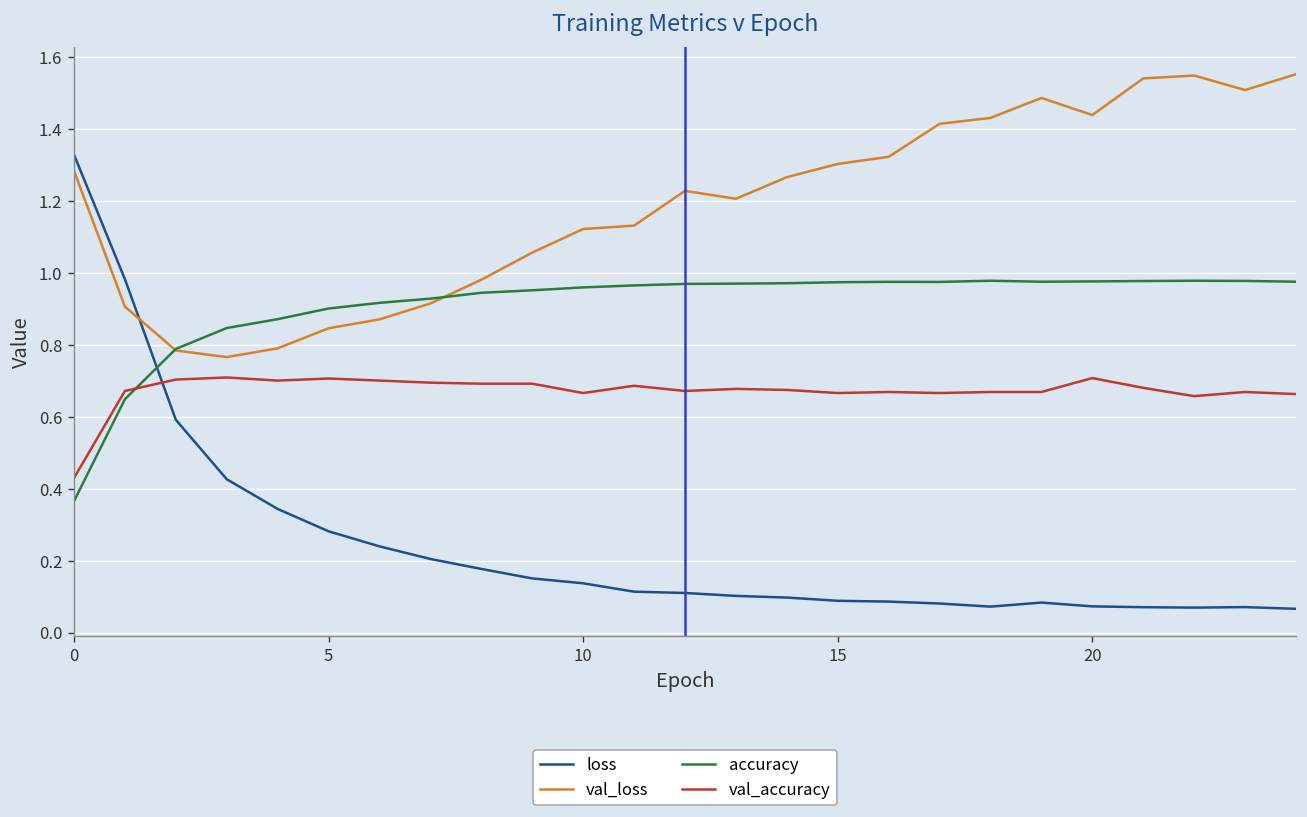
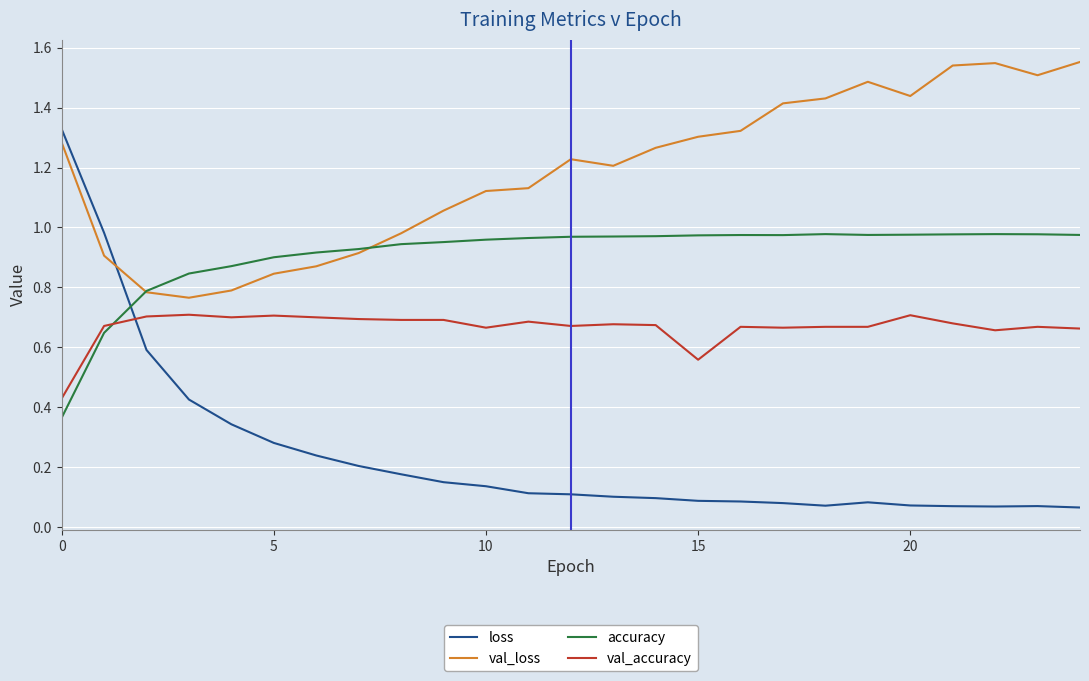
  {
    "loss": {
      "0": 1.33,
      "5": 0.28,
      "10": 0.14,
      "15": 0.09,
      "20": 0.07
    },
    "val_loss": {
      "0": 1.28,
      "5": 0.85,
      "10": 1.12,
      "15": 1.30,
      "20": 1.44
    },
    "accuracy": {
      "0": 0.37,
      "5": 0.90,
      "10": 0.96,
      "15": 0.97,
      "20": 0.98
    },
    "val_accuracy": {
      "0": 0.43,
      "5": 0.71,
      "10": 0.67,
-     "15": 0.67,
+     "15": 0.56,
      "20": 0.71
    }
  }
